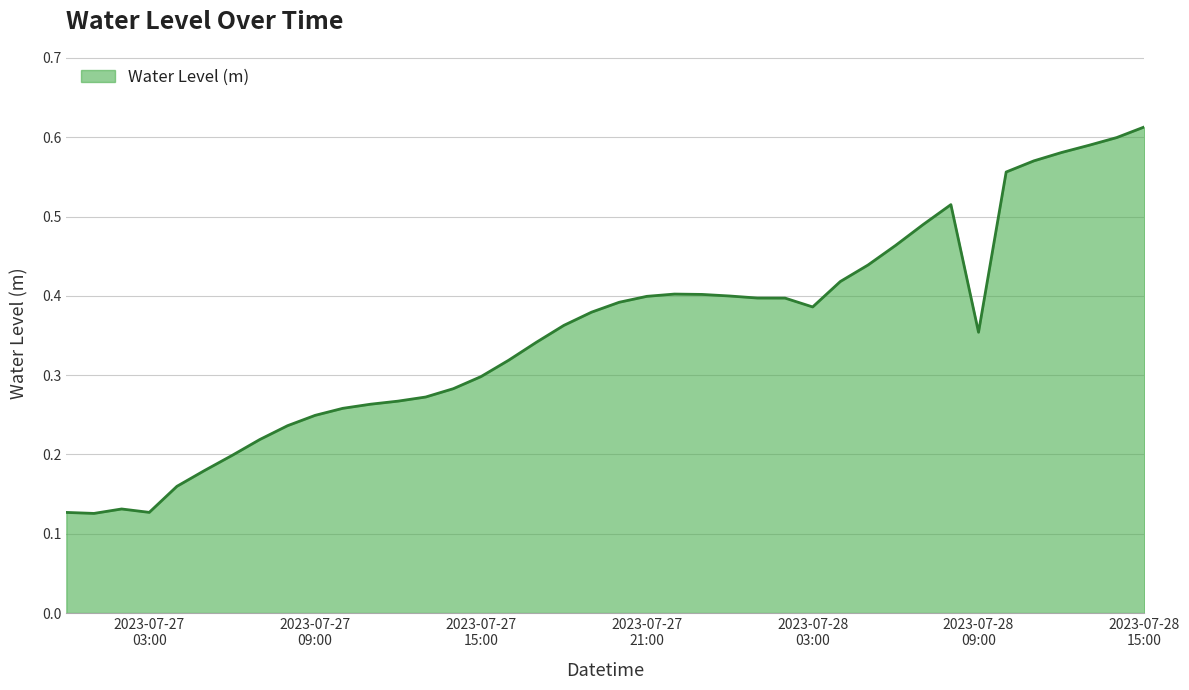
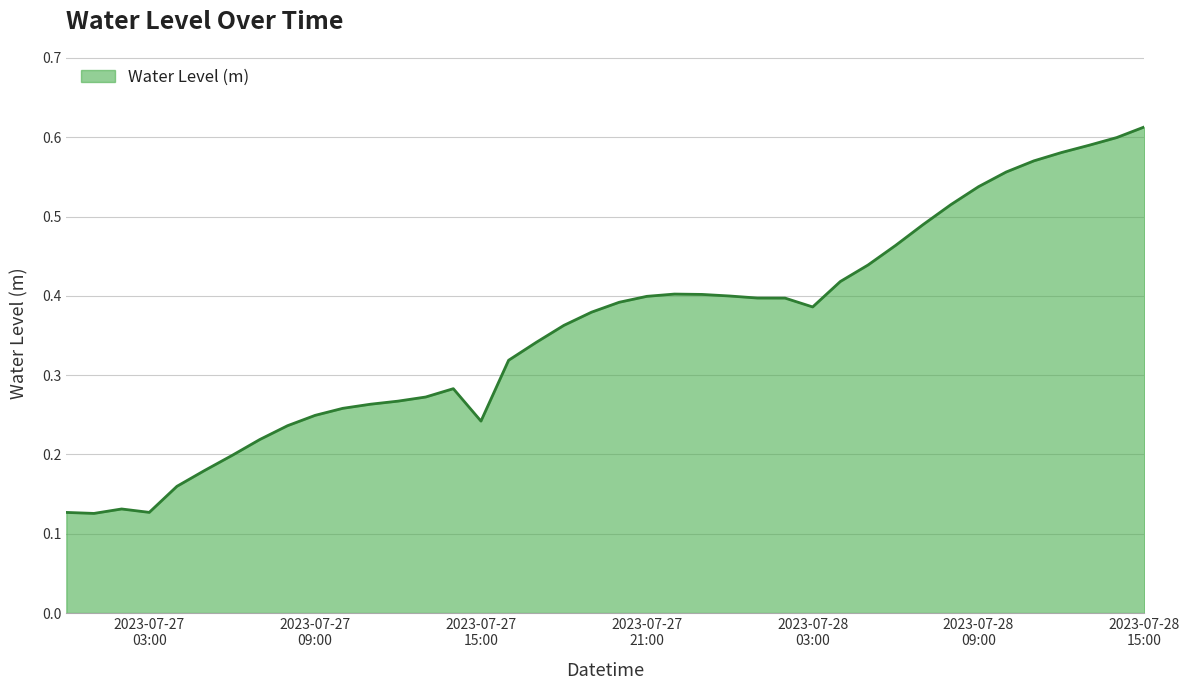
  {
    "2023-07-27 03:00": 0.13,
    "2023-07-27 09:00": 0.25,
-   "2023-07-27 15:00": 0.30,
+   "2023-07-27 15:00": 0.24,
    "2023-07-27 21:00": 0.40,
    "2023-07-28 03:00": 0.39,
-   "2023-07-28 09:00": 0.35,
+   "2023-07-28 09:00": 0.54,
    "2023-07-28 15:00": 0.61
  }
